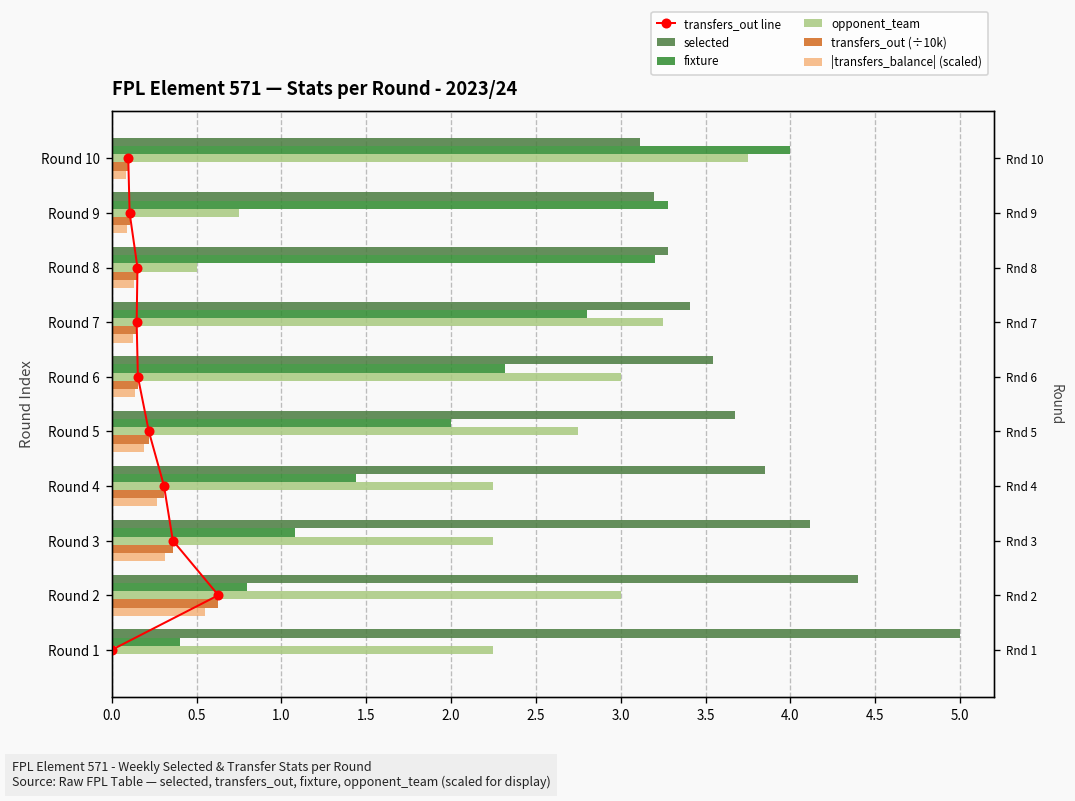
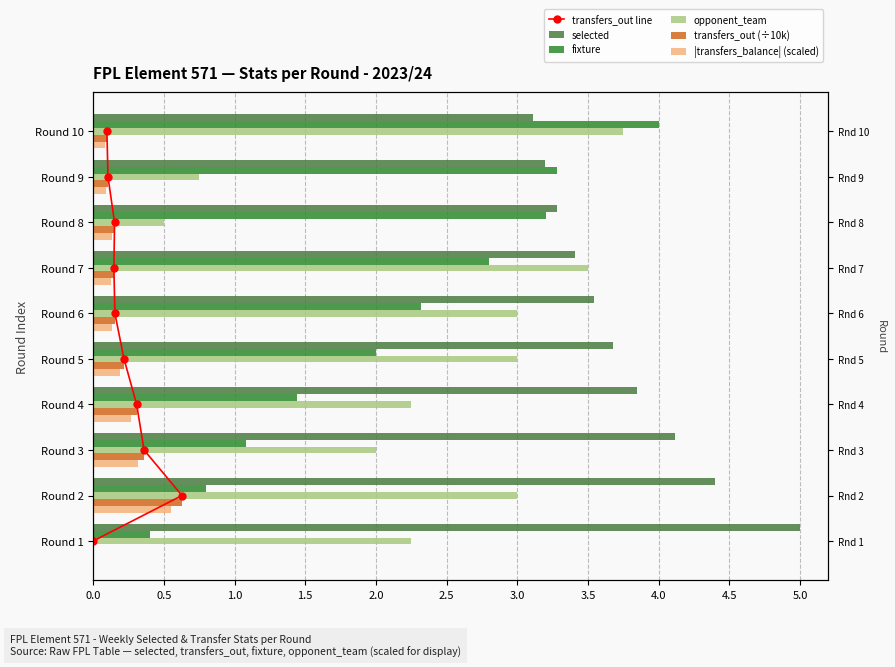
  {
    "opponent_team": {
      "Round 10": 3.75,
      "Round 9": 0.75,
      "Round 8": 0.50,
-     "Round 7": 3.25,
+     "Round 7": 3.50,
      "Round 6": 3.00,
-     "Round 5": 2.75,
+     "Round 5": 3.00,
      "Round 4": 2.25,
-     "Round 3": 2.25,
+     "Round 3": 2.00,
      "Round 2": 3.00,
      "Round 1": 2.25
    }
  }
